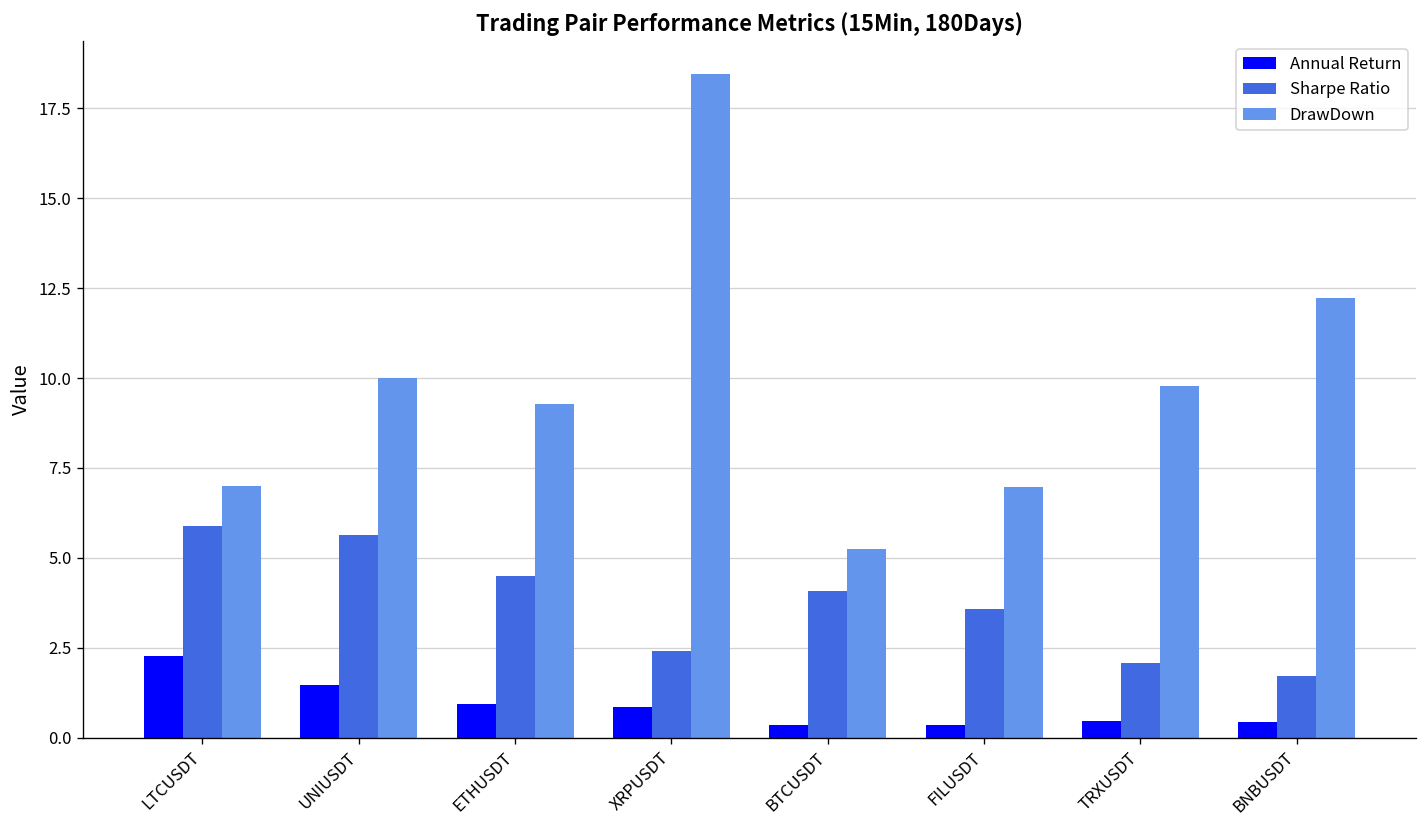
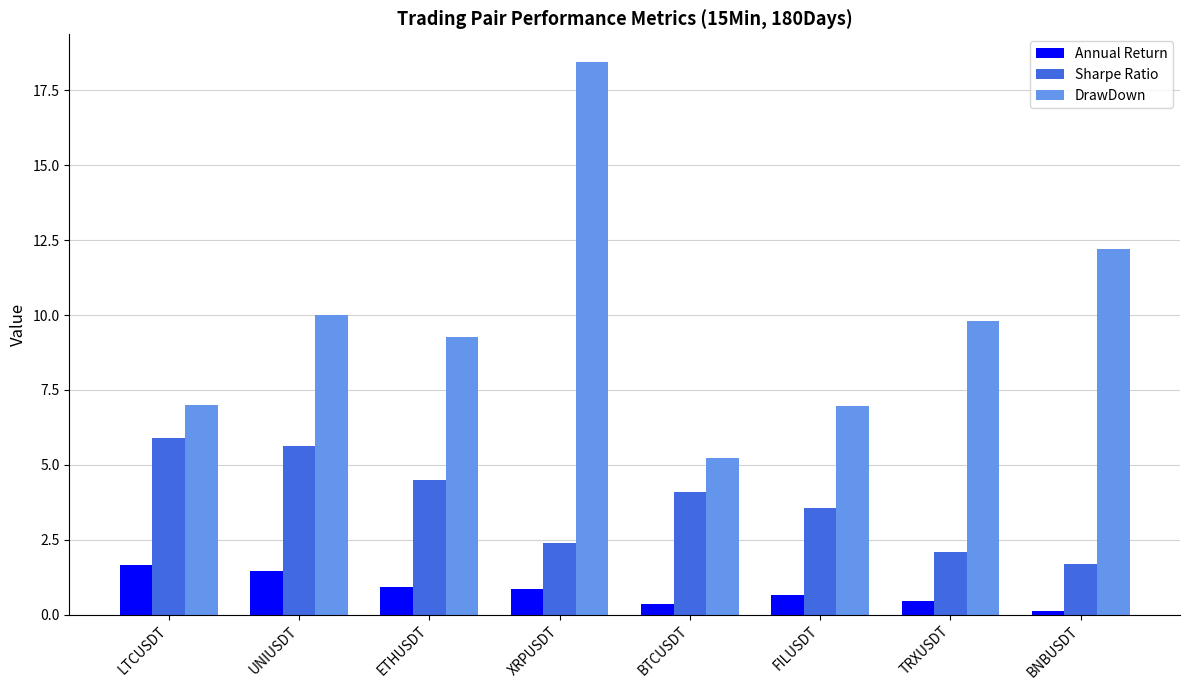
  {
    "Annual Return": {
-     "LTCUSDT": 2.3,
+     "LTCUSDT": 1.7,
      "UNIUSDT": 1.5,
      "ETHUSDT": 0.9,
      "XRPUSDT": 0.9,
      "BTCUSDT": 0.4,
-     "FILUSDT": 0.4,
+     "FILUSDT": 0.7,
      "TRXUSDT": 0.5,
-     "BNBUSDT": 0.5
+     "BNBUSDT": 0.1
    }
  }
